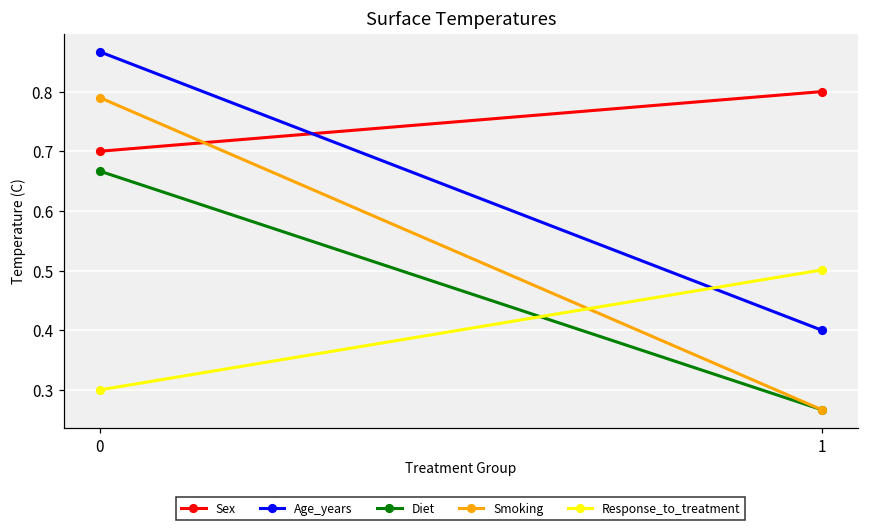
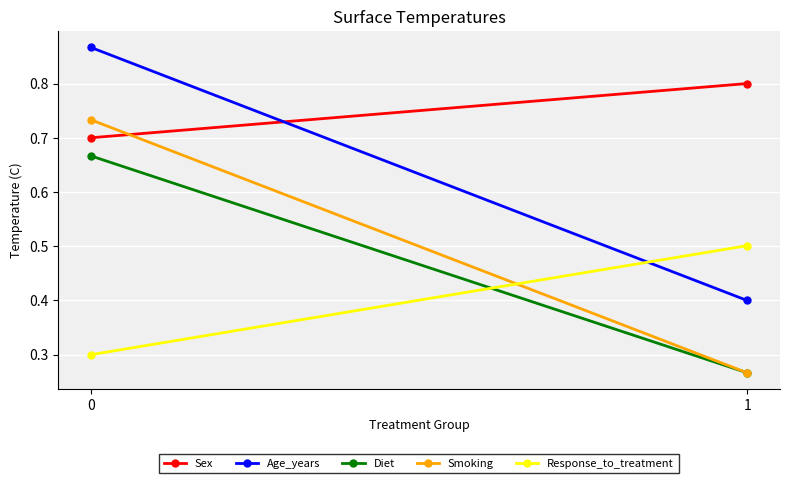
  {
    "Sex": {
      "0": 0.70,
      "1": 0.80
    },
    "Age_years": {
      "0": 0.87,
      "1": 0.40
    },
    "Diet": {
      "0": 0.67
    },
    "Smoking": {
-     "0": 0.79
+     "0": 0.73
    },
    "Response_to_treatment": {
      "0": 0.30,
      "1": 0.50
    }
  }
